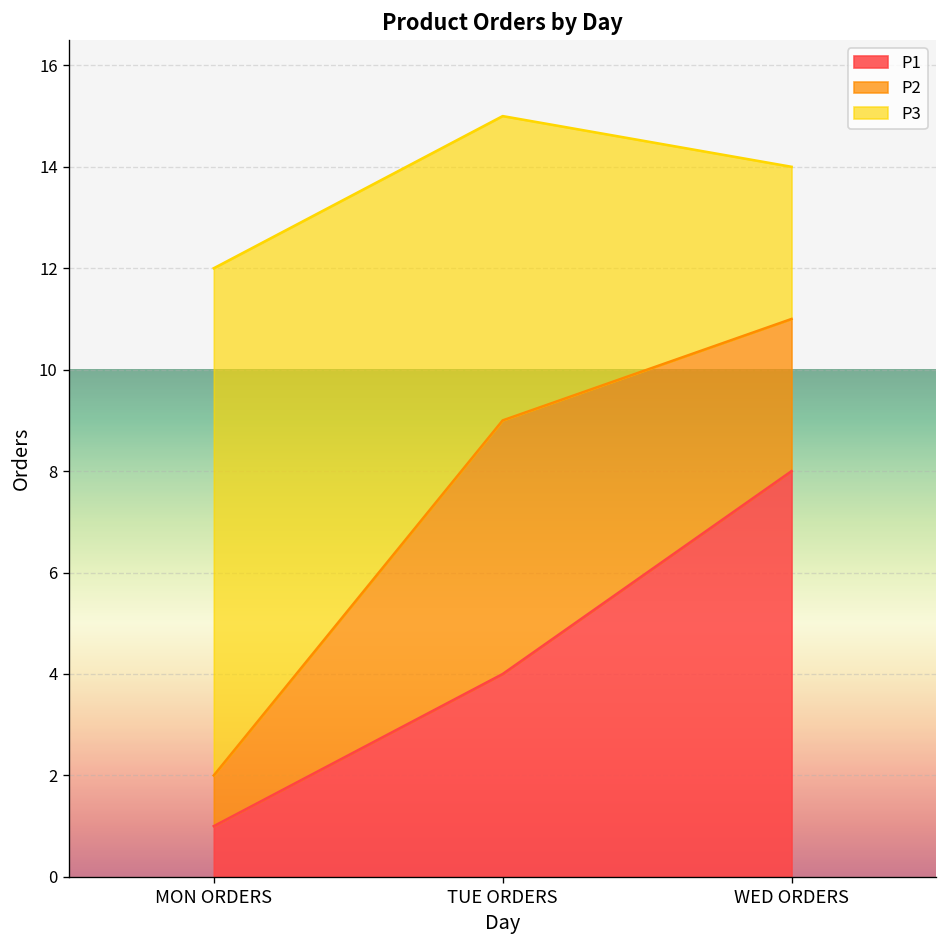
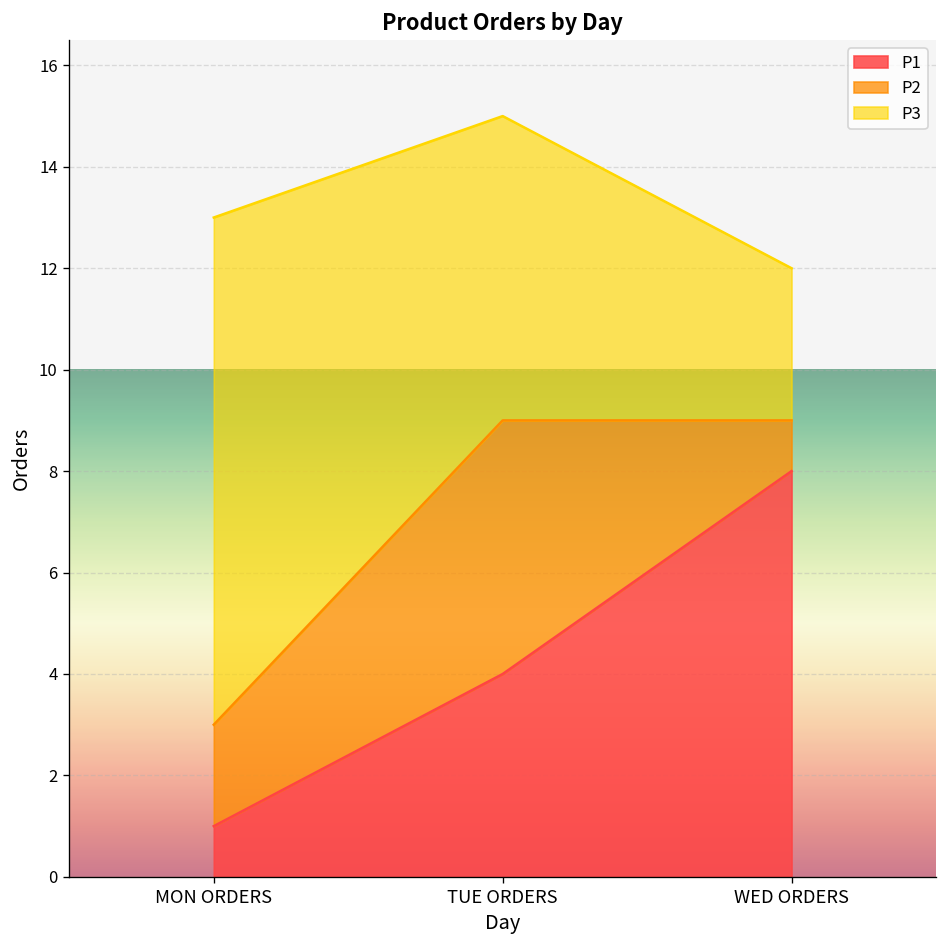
  {
    "P1": {
      "MON ORDERS": 1,
      "TUE ORDERS": 4,
      "WED ORDERS": 8
    },
    "P2": {
-     "MON ORDERS": 1,
+     "MON ORDERS": 2,
      "TUE ORDERS": 5,
-     "WED ORDERS": 3
+     "WED ORDERS": 1
    },
    "P3": {
      "MON ORDERS": 10,
      "TUE ORDERS": 6,
      "WED ORDERS": 3
    }
  }
